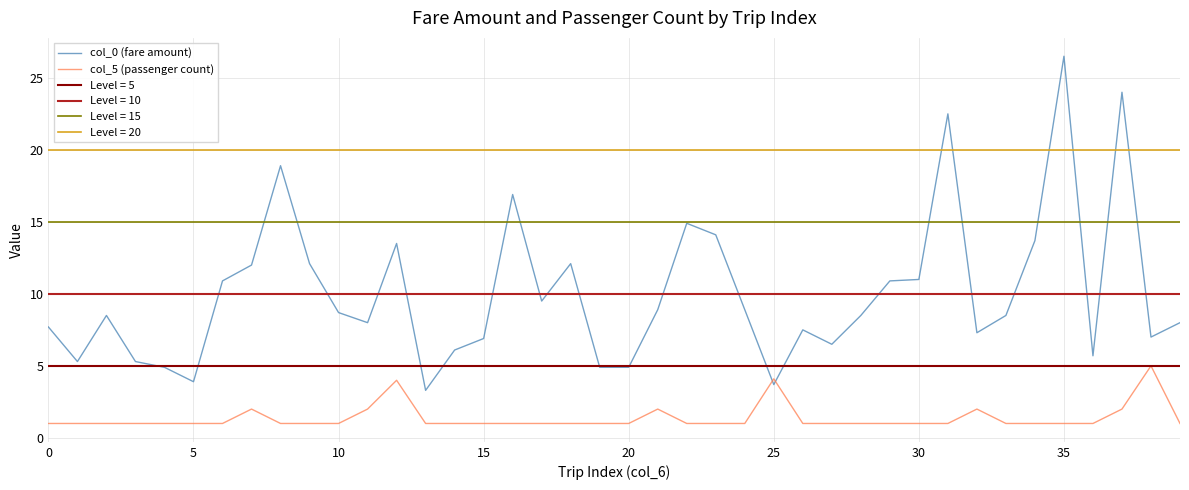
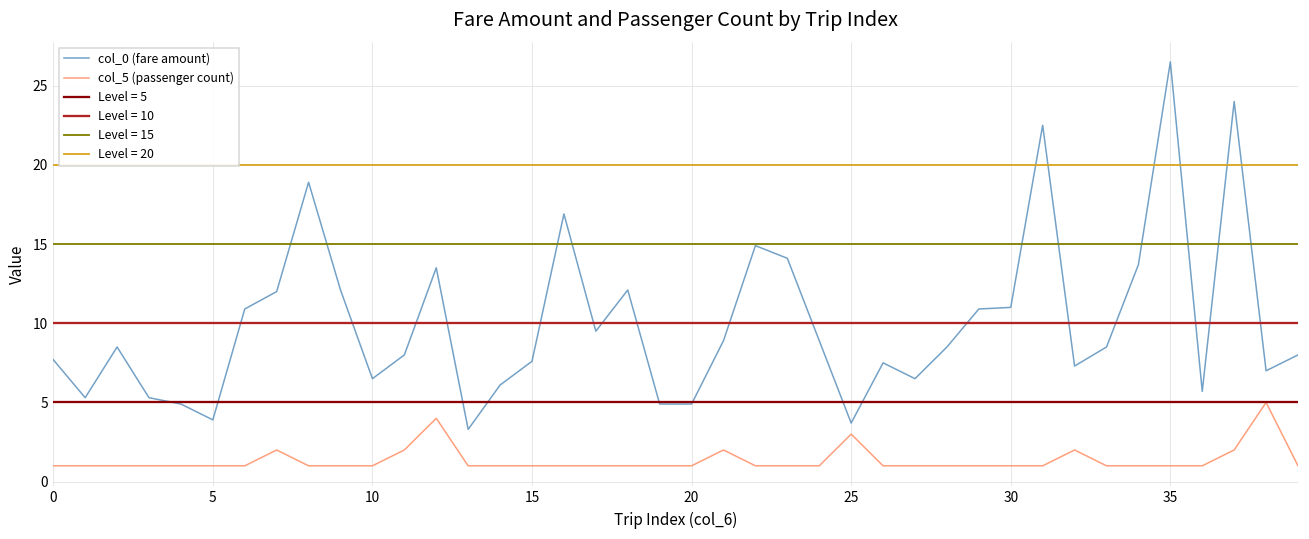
  {
    "col_0 (fare amount)": {
      "0": 7.7,
      "5": 3.9,
-     "10": 8.7,
-     "15": 6.9,
+     "10": 6.5,
+     "15": 7.6,
      "20": 4.9,
      "25": 3.7,
      "30": 11.0,
      "35": 26.5
    },
    "col_5 (passenger count)": {
      "0": 1.0,
      "5": 1.0,
      "10": 1.0,
      "15": 1.0,
      "20": 1.0,
-     "25": 4.1,
+     "25": 3.0,
      "30": 1.0,
      "35": 1.0
    }
  }
